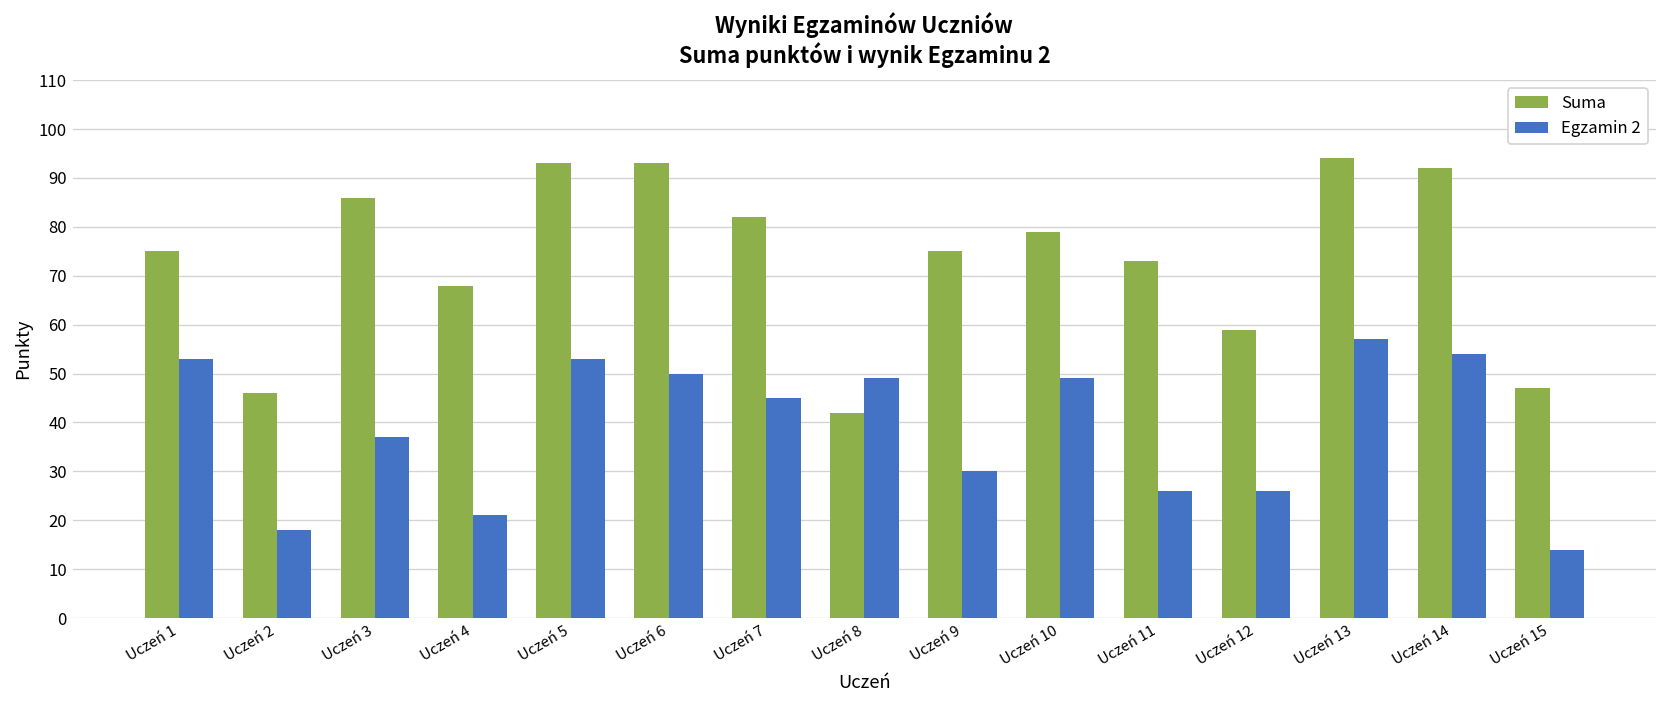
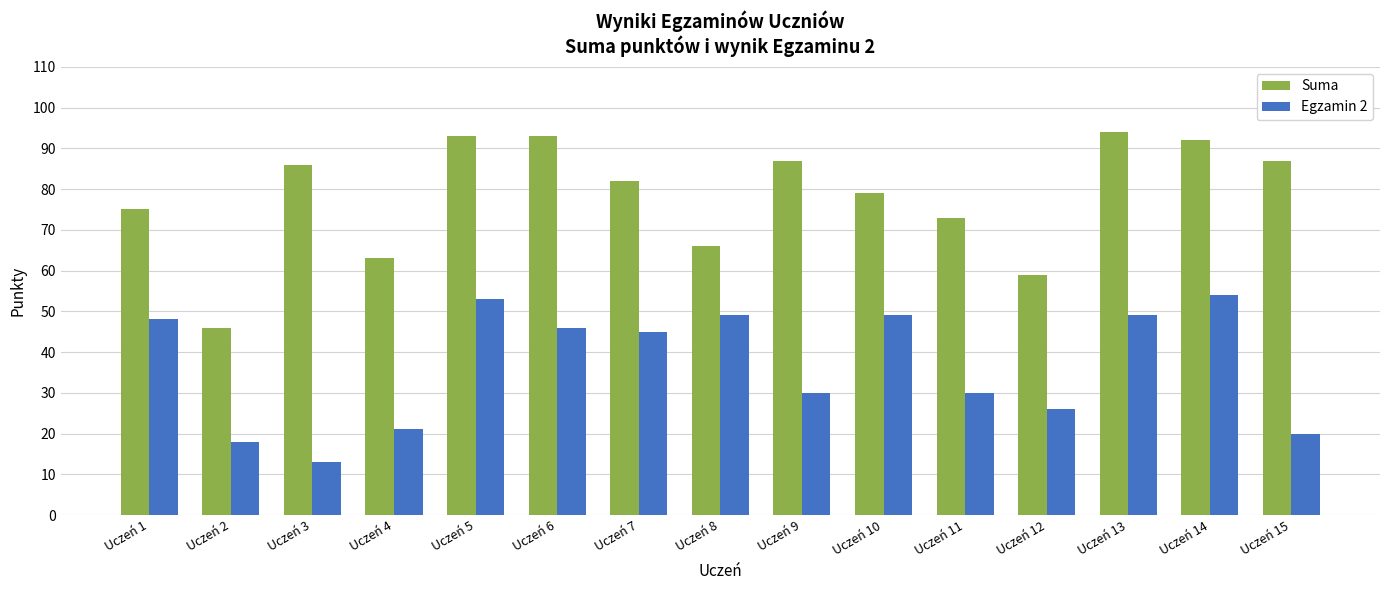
  {
    "Suma": {
      "Uczeń 1": 75,
      "Uczeń 2": 46,
      "Uczeń 3": 86,
-     "Uczeń 4": 68,
+     "Uczeń 4": 63,
      "Uczeń 5": 93,
      "Uczeń 6": 93,
      "Uczeń 7": 82,
-     "Uczeń 8": 42,
-     "Uczeń 9": 75,
+     "Uczeń 8": 66,
+     "Uczeń 9": 87,
      "Uczeń 10": 79,
      "Uczeń 11": 73,
      "Uczeń 12": 59,
      "Uczeń 13": 94,
      "Uczeń 14": 92,
-     "Uczeń 15": 47
+     "Uczeń 15": 87
    },
    "Egzamin 2": {
-     "Uczeń 1": 53,
+     "Uczeń 1": 48,
      "Uczeń 2": 18,
-     "Uczeń 3": 37,
+     "Uczeń 3": 13,
      "Uczeń 4": 21,
      "Uczeń 5": 53,
-     "Uczeń 6": 50,
+     "Uczeń 6": 46,
      "Uczeń 7": 45,
      "Uczeń 8": 49,
      "Uczeń 9": 30,
      "Uczeń 10": 49,
-     "Uczeń 11": 26,
+     "Uczeń 11": 30,
      "Uczeń 12": 26,
-     "Uczeń 13": 57,
+     "Uczeń 13": 49,
      "Uczeń 14": 54,
-     "Uczeń 15": 14
+     "Uczeń 15": 20
    }
  }
